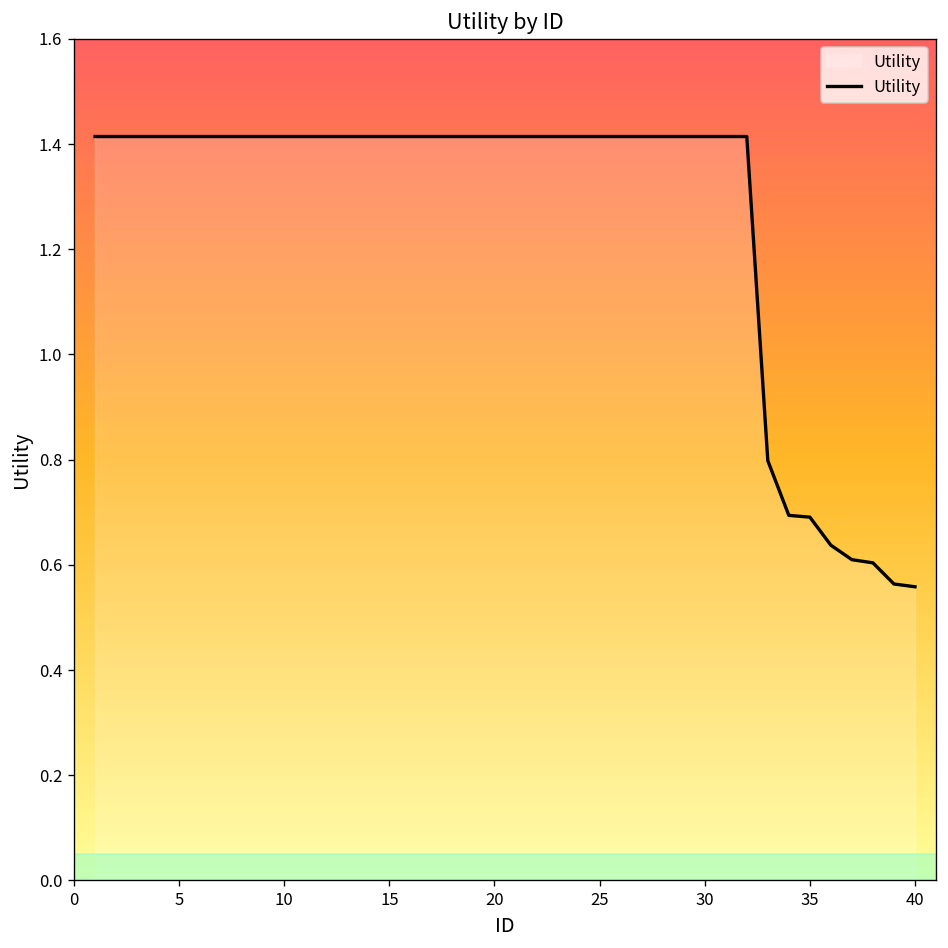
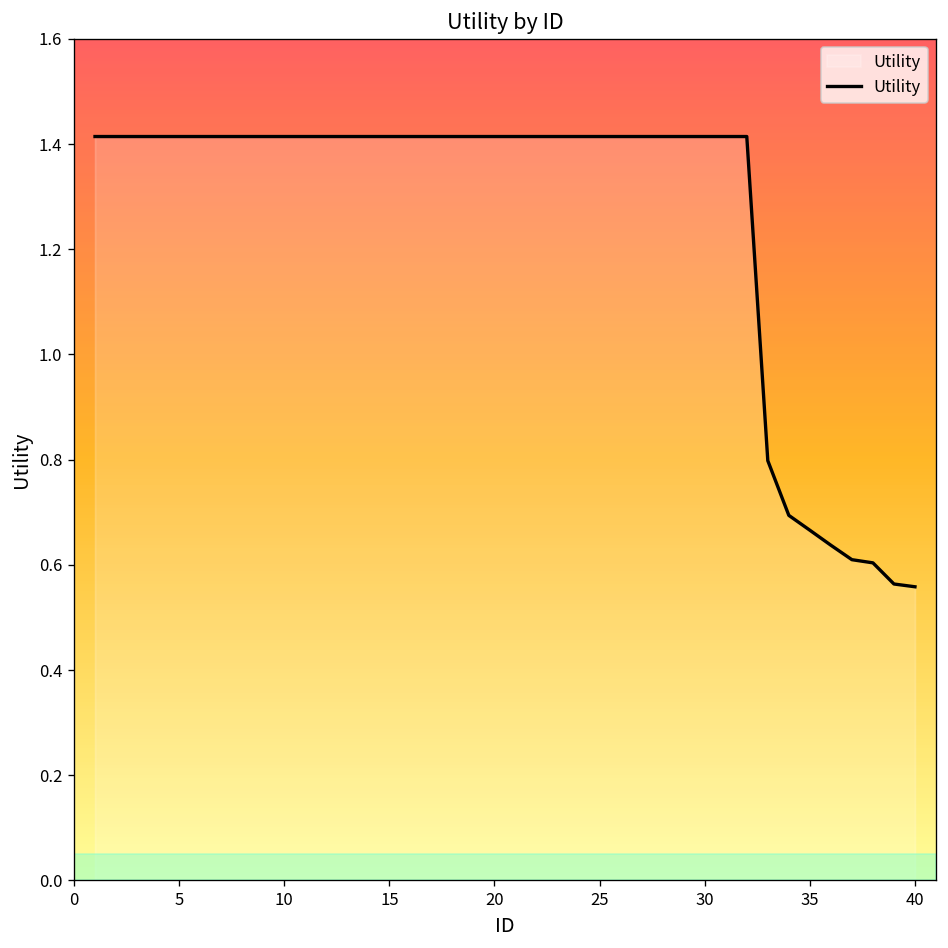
  {
    "5": 1.41,
    "10": 1.41,
    "15": 1.41,
    "20": 1.41,
    "25": 1.41,
    "30": 1.41,
-   "35": 0.69,
+   "35": 0.67,
    "40": 0.56
  }
